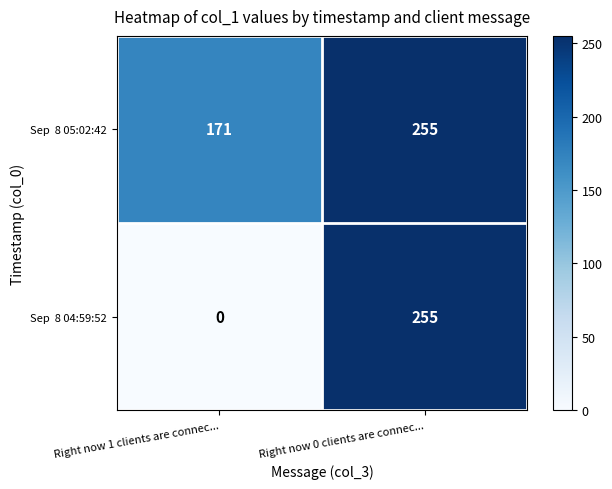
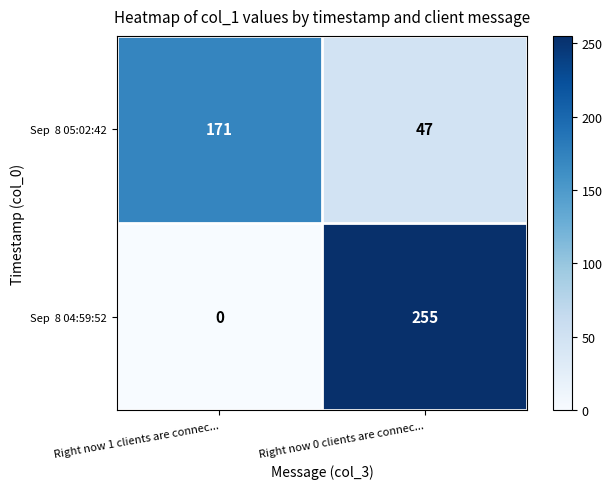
  {
    "Sep 8 05:02:42": {
      "Right now 1 clients are connec...": 171,
-     "Right now 0 clients are connec...": 255
+     "Right now 0 clients are connec...": 47
    },
    "Sep 8 04:59:52": {
      "Right now 1 clients are connec...": 0,
      "Right now 0 clients are connec...": 255
    }
  }
